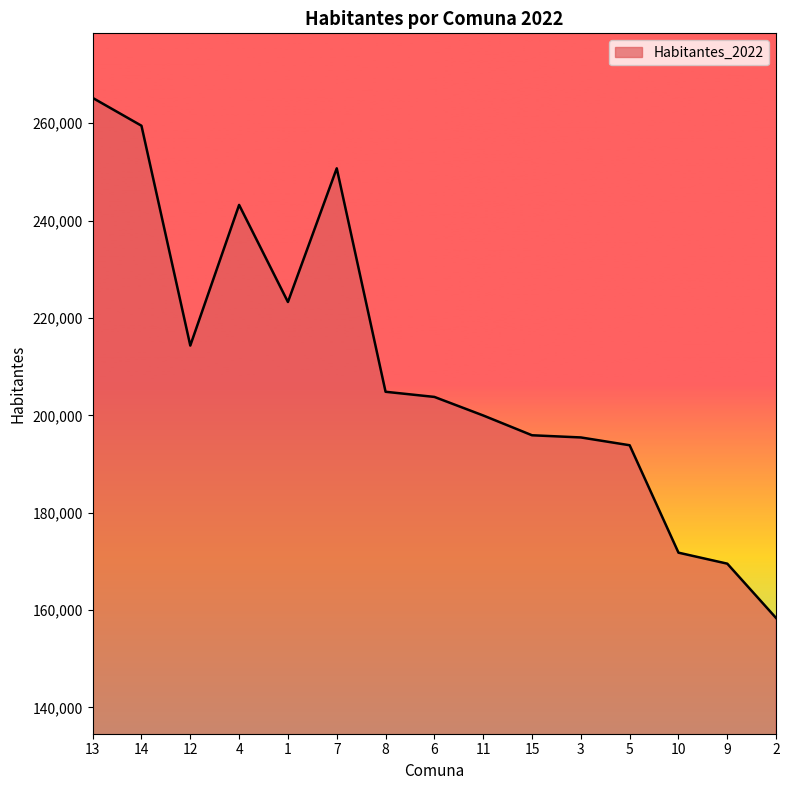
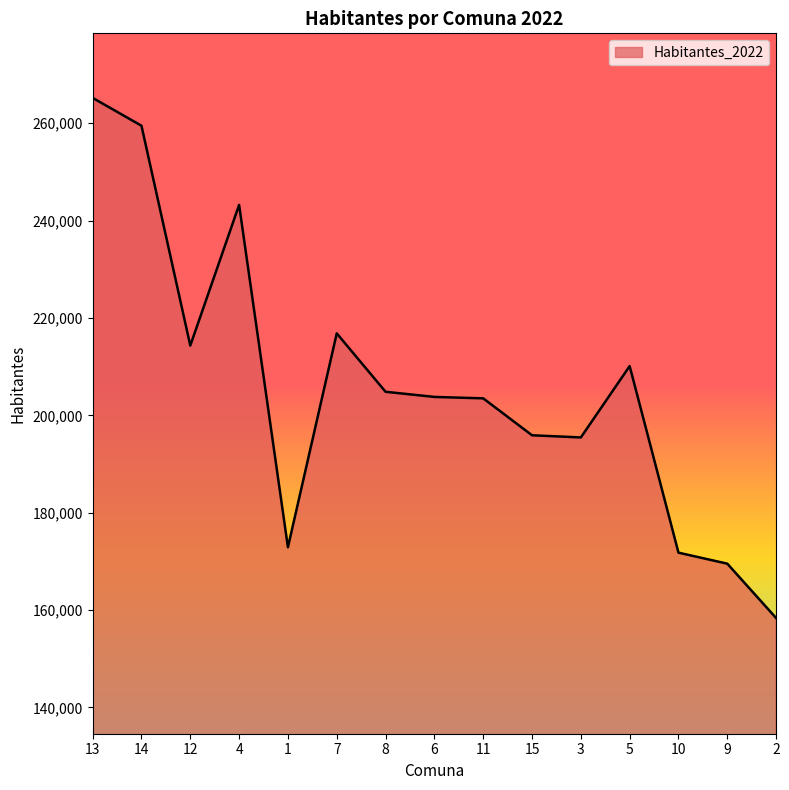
  {
    "13": "265,000",
    "14": "259,000",
    "12": "214,000",
    "4": "243,000",
-   "1": "223,000",
-   "7": "251,000",
+   "1": "173,000",
+   "7": "217,000",
    "8": "205,000",
    "6": "204,000",
-   "11": "200,000",
+   "11": "203,000",
    "15": "196,000",
    "3": "195,000",
-   "5": "194,000",
+   "5": "210,000",
    "10": "172,000",
    "9": "170,000",
    "2": "158,000"
  }
